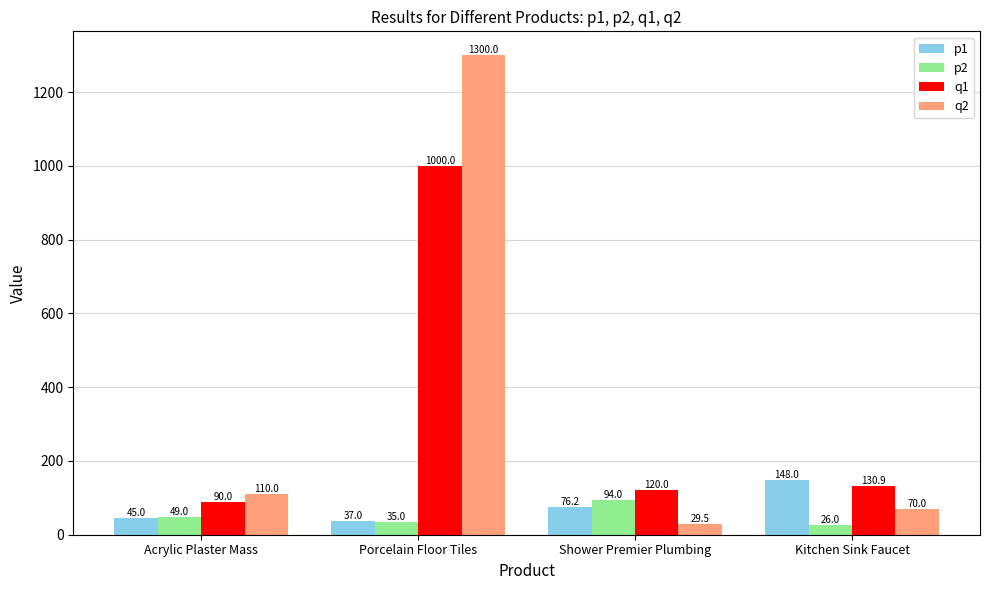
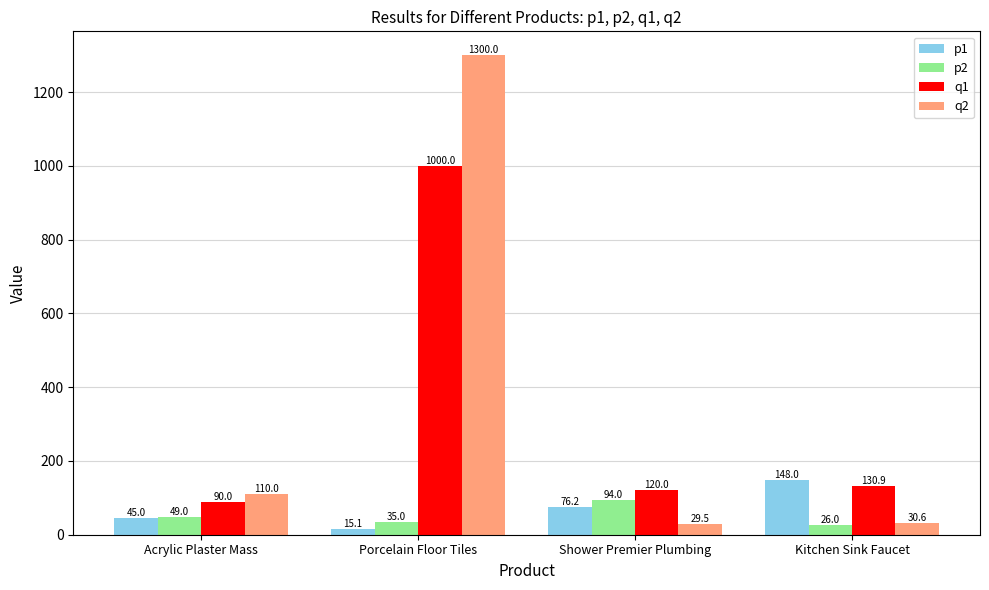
  {
    "p1": {
      "Acrylic Plaster Mass": 45.0,
-     "Porcelain Floor Tiles": 37.0,
+     "Porcelain Floor Tiles": 15.1,
      "Shower Premier Plumbing": 76.2,
      "Kitchen Sink Faucet": 148.0
    },
    "p2": {
      "Acrylic Plaster Mass": 49.0,
      "Porcelain Floor Tiles": 35.0,
      "Shower Premier Plumbing": 94.0,
      "Kitchen Sink Faucet": 26.0
    },
    "q1": {
      "Acrylic Plaster Mass": 90.0,
      "Porcelain Floor Tiles": 1000.0,
      "Shower Premier Plumbing": 120.0,
      "Kitchen Sink Faucet": 130.9
    },
    "q2": {
      "Acrylic Plaster Mass": 110.0,
      "Porcelain Floor Tiles": 1300.0,
      "Shower Premier Plumbing": 29.5,
-     "Kitchen Sink Faucet": 70.0
+     "Kitchen Sink Faucet": 30.6
    }
  }
